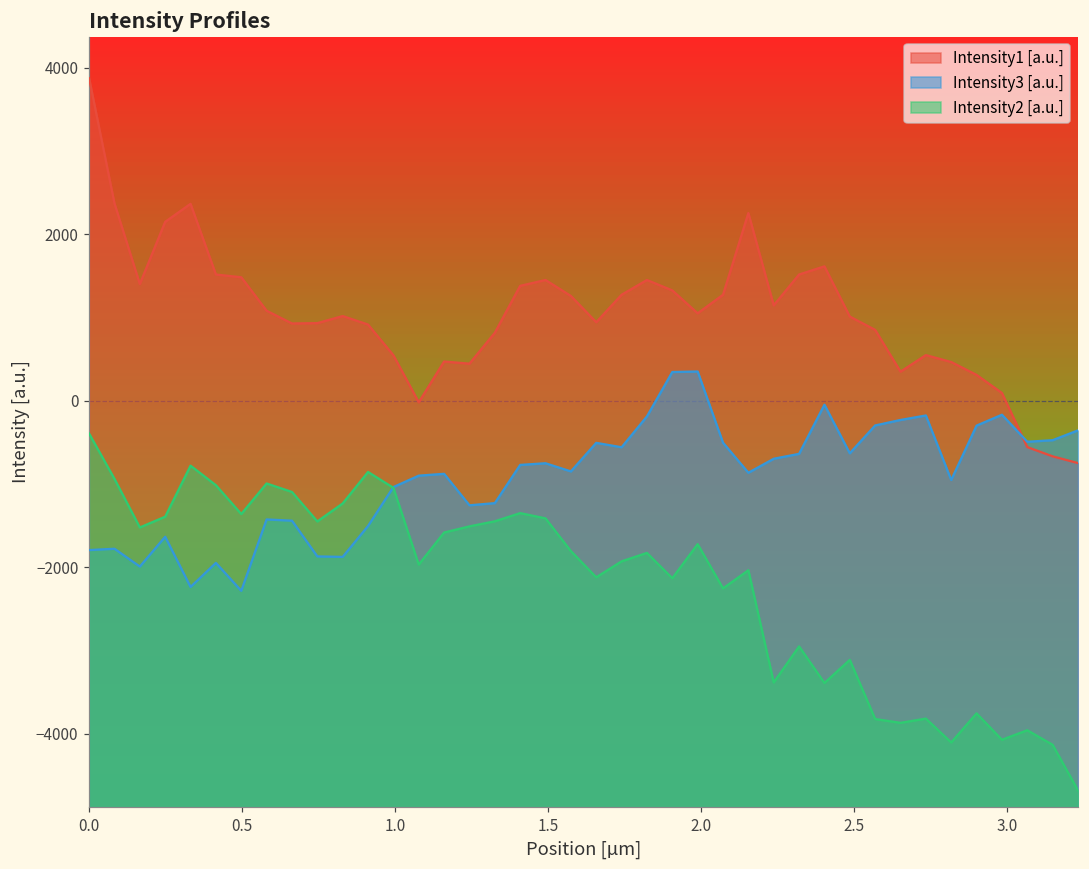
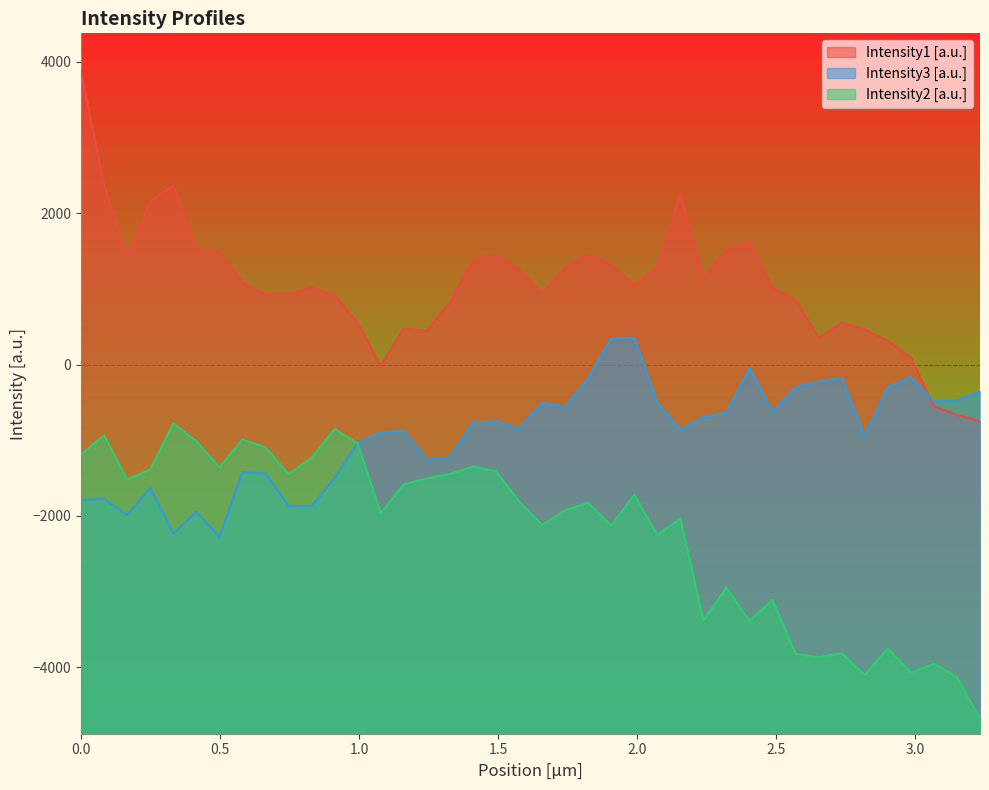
  {
    "Intensity1 [a.u.]": {
      "0.0": 3900
    },
    "Intensity3 [a.u.]": {
      "0.0": -1800
    },
    "Intensity2 [a.u.]": {
-     "0.0": -400
+     "0.0": -1200
    }
  }
